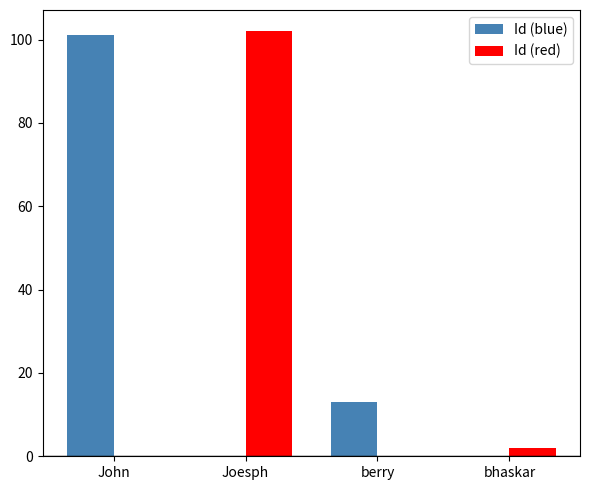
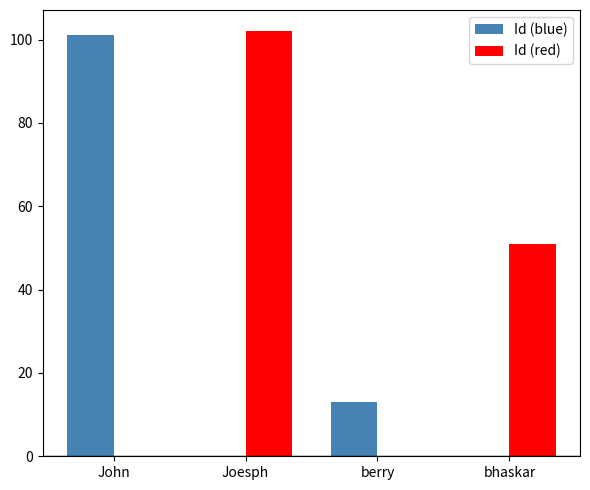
  {
    "Id (blue)": {
      "John": 101,
      "Joesph": 0,
      "berry": 13,
      "bhaskar": 0
    },
    "Id (red)": {
      "John": 0,
      "Joesph": 102,
      "berry": 0,
-     "bhaskar": 2
+     "bhaskar": 51
    }
  }
